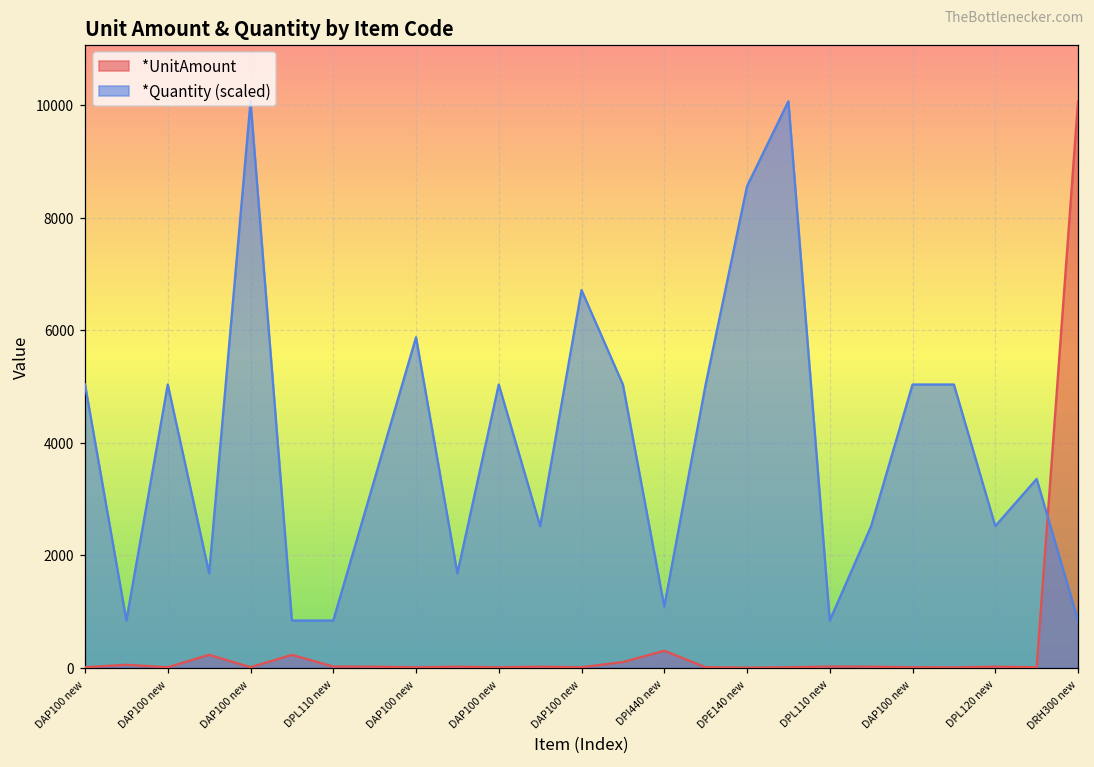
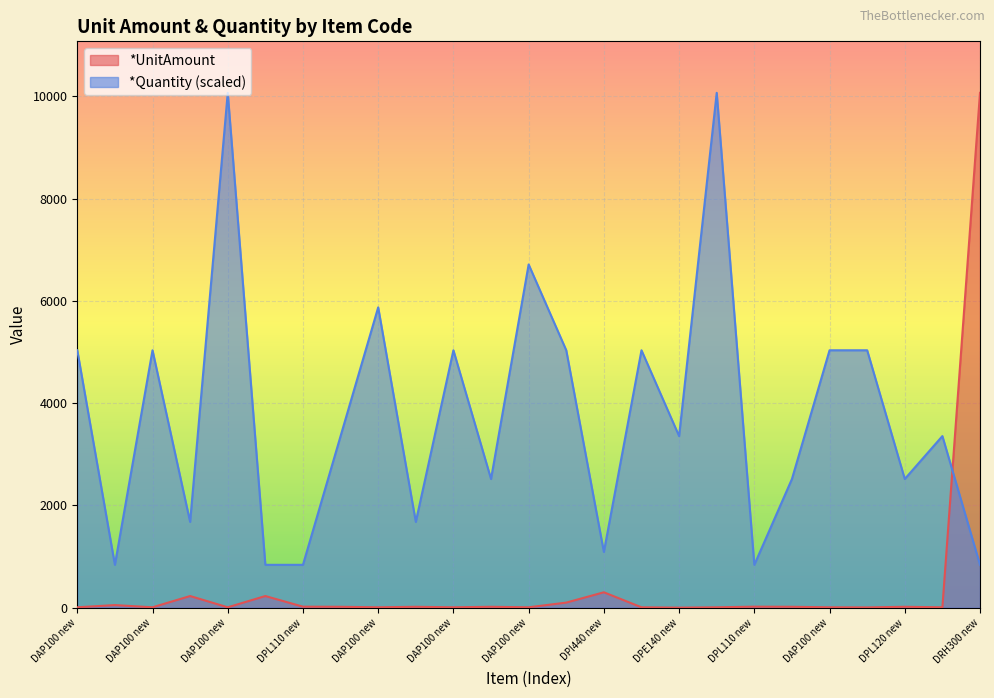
  {
    "*UnitAmount": {
      "DPI440 new": 300,
      "DPE140 new": 0,
      "DRH300 new": 10100
    },
    "*Quantity (scaled)": {
      "DPI440 new": 1100,
-     "DPE140 new": 8600,
+     "DPE140 new": 3400,
      "DRH300 new": 800
    }
  }
